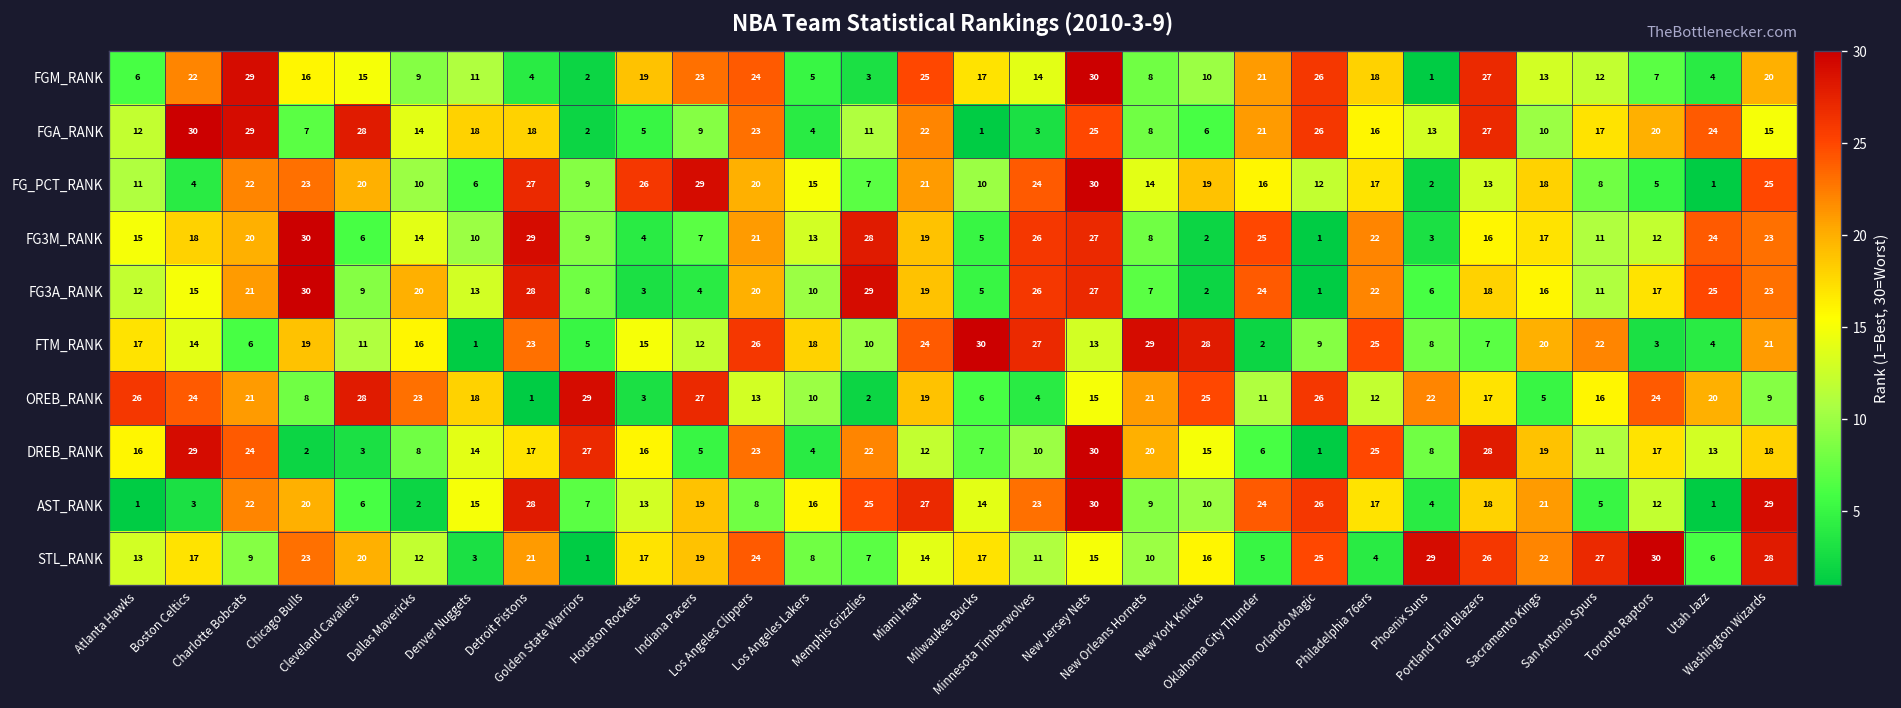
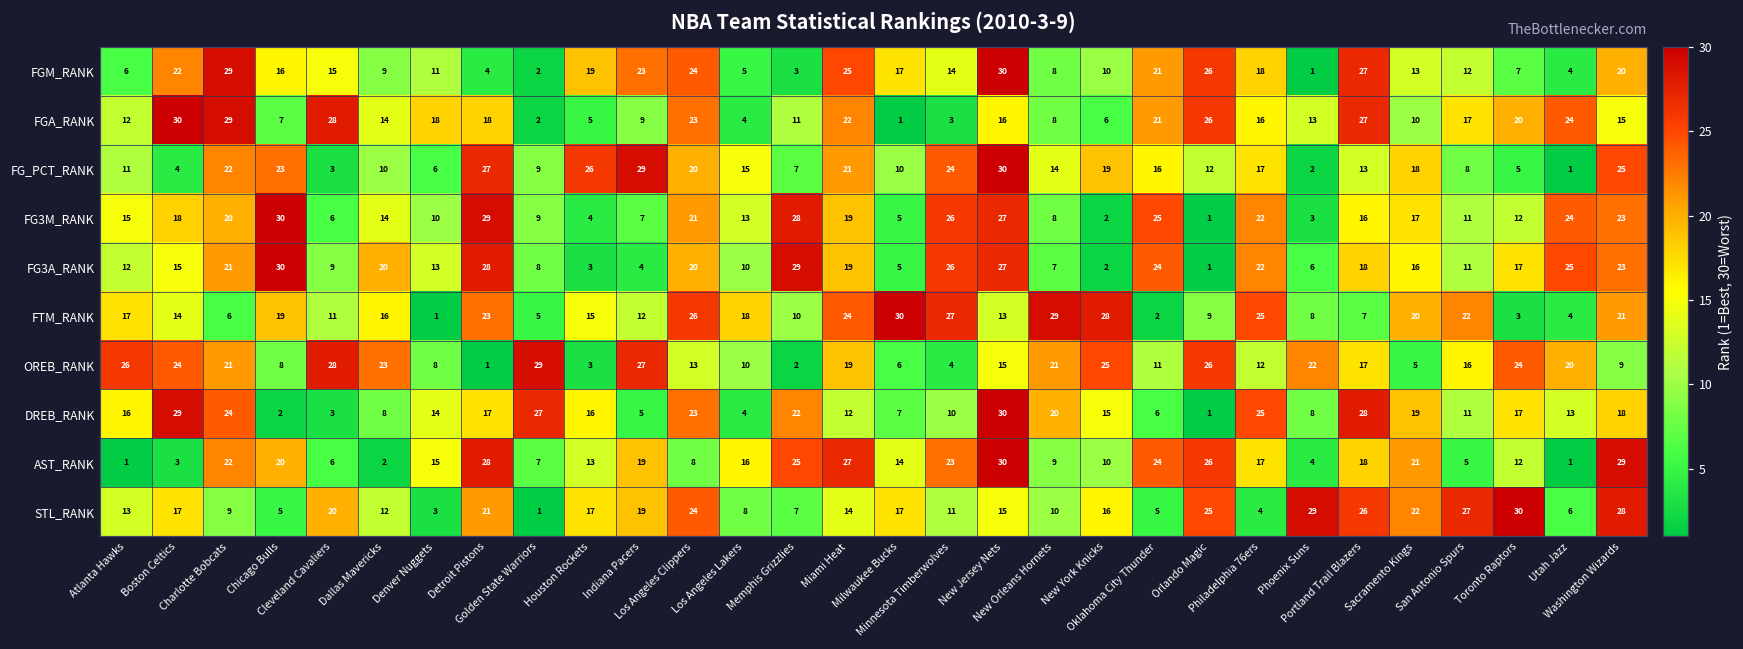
  {
    "FGA_RANK": {
      "Atlanta Hawks": 12,
      "Boston Celtics": 30,
      "Charlotte Bobcats": 29,
      "Chicago Bulls": 7,
      "Cleveland Cavaliers": 28,
      "Dallas Mavericks": 14,
      "Denver Nuggets": 18,
      "Detroit Pistons": 18,
      "Golden State Warriors": 2,
      "Houston Rockets": 5,
      "Indiana Pacers": 9,
      "Los Angeles Clippers": 23,
      "Los Angeles Lakers": 4,
      "Memphis Grizzlies": 11,
      "Miami Heat": 22,
      "Milwaukee Bucks": 1,
      "Minnesota Timberwolves": 3,
-     "New Jersey Nets": 25,
+     "New Jersey Nets": 16,
      "New Orleans Hornets": 8,
      "New York Knicks": 6,
      "Oklahoma City Thunder": 21,
      "Orlando Magic": 26,
      "Philadelphia 76ers": 16,
      "Phoenix Suns": 13,
      "Portland Trail Blazers": 27,
      "Sacramento Kings": 10,
      "San Antonio Spurs": 17,
      "Toronto Raptors": 20,
      "Utah Jazz": 24,
      "Washington Wizards": 15
    },
    "FG_PCT_RANK": {
      "Atlanta Hawks": 11,
      "Boston Celtics": 4,
      "Charlotte Bobcats": 22,
      "Chicago Bulls": 23,
-     "Cleveland Cavaliers": 20,
+     "Cleveland Cavaliers": 3,
      "Dallas Mavericks": 10,
      "Denver Nuggets": 6,
      "Detroit Pistons": 27,
      "Golden State Warriors": 9,
      "Houston Rockets": 26,
      "Indiana Pacers": 29,
      "Los Angeles Clippers": 20,
      "Los Angeles Lakers": 15,
      "Memphis Grizzlies": 7,
      "Miami Heat": 21,
      "Milwaukee Bucks": 10,
      "Minnesota Timberwolves": 24,
      "New Jersey Nets": 30,
      "New Orleans Hornets": 14,
      "New York Knicks": 19,
      "Oklahoma City Thunder": 16,
      "Orlando Magic": 12,
      "Philadelphia 76ers": 17,
      "Phoenix Suns": 2,
      "Portland Trail Blazers": 13,
      "Sacramento Kings": 18,
      "San Antonio Spurs": 8,
      "Toronto Raptors": 5,
      "Utah Jazz": 1,
      "Washington Wizards": 25
    },
    "OREB_RANK": {
      "Atlanta Hawks": 26,
      "Boston Celtics": 24,
      "Charlotte Bobcats": 21,
      "Chicago Bulls": 8,
      "Cleveland Cavaliers": 28,
      "Dallas Mavericks": 23,
-     "Denver Nuggets": 18,
+     "Denver Nuggets": 8,
      "Detroit Pistons": 1,
      "Golden State Warriors": 29,
      "Houston Rockets": 3,
      "Indiana Pacers": 27,
      "Los Angeles Clippers": 13,
      "Los Angeles Lakers": 10,
      "Memphis Grizzlies": 2,
      "Miami Heat": 19,
      "Milwaukee Bucks": 6,
      "Minnesota Timberwolves": 4,
      "New Jersey Nets": 15,
      "New Orleans Hornets": 21,
      "New York Knicks": 25,
      "Oklahoma City Thunder": 11,
      "Orlando Magic": 26,
      "Philadelphia 76ers": 12,
      "Phoenix Suns": 22,
      "Portland Trail Blazers": 17,
      "Sacramento Kings": 5,
      "San Antonio Spurs": 16,
      "Toronto Raptors": 24,
      "Utah Jazz": 20,
      "Washington Wizards": 9
    },
    "STL_RANK": {
      "Atlanta Hawks": 13,
      "Boston Celtics": 17,
      "Charlotte Bobcats": 9,
-     "Chicago Bulls": 23,
+     "Chicago Bulls": 5,
      "Cleveland Cavaliers": 20,
      "Dallas Mavericks": 12,
      "Denver Nuggets": 3,
      "Detroit Pistons": 21,
      "Golden State Warriors": 1,
      "Houston Rockets": 17,
      "Indiana Pacers": 19,
      "Los Angeles Clippers": 24,
      "Los Angeles Lakers": 8,
      "Memphis Grizzlies": 7,
      "Miami Heat": 14,
      "Milwaukee Bucks": 17,
      "Minnesota Timberwolves": 11,
      "New Jersey Nets": 15,
      "New Orleans Hornets": 10,
      "New York Knicks": 16,
      "Oklahoma City Thunder": 5,
      "Orlando Magic": 25,
      "Philadelphia 76ers": 4,
      "Phoenix Suns": 29,
      "Portland Trail Blazers": 26,
      "Sacramento Kings": 22,
      "San Antonio Spurs": 27,
      "Toronto Raptors": 30,
      "Utah Jazz": 6,
      "Washington Wizards": 28
    }
  }
